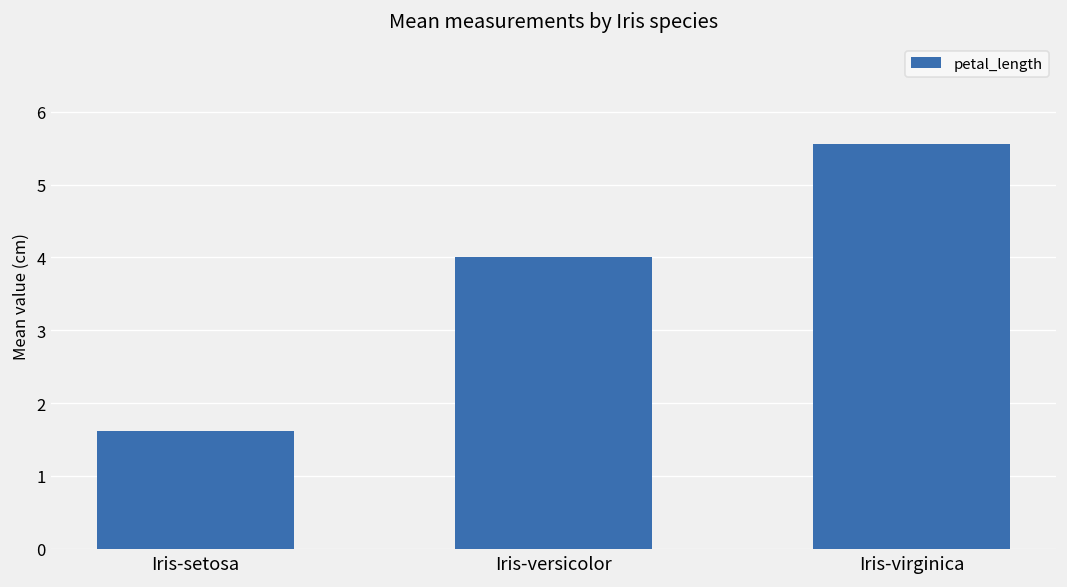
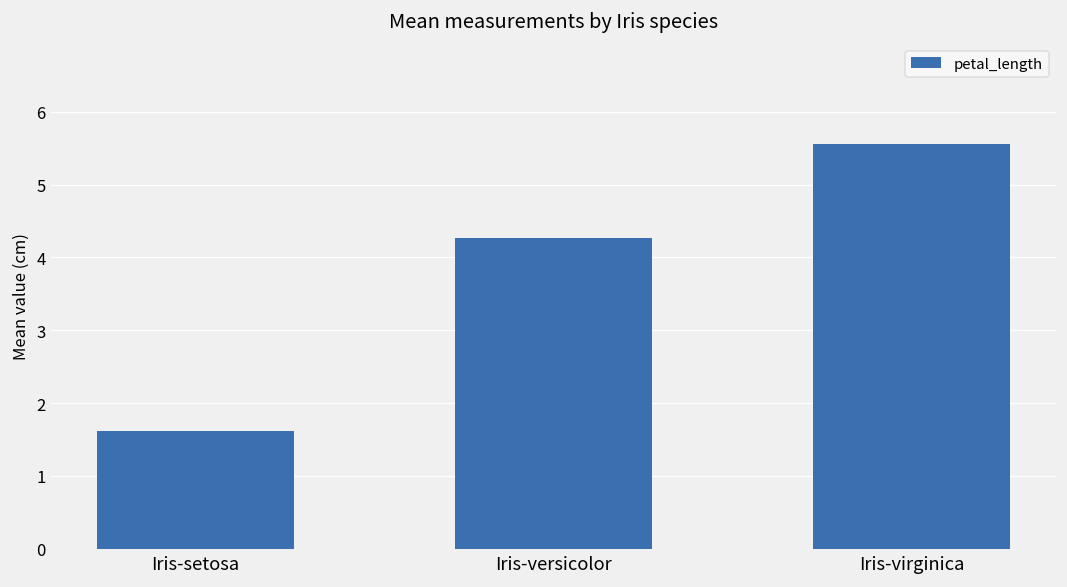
  {
    "Iris-setosa": 1.6,
-   "Iris-versicolor": 4.0,
+   "Iris-versicolor": 4.3,
    "Iris-virginica": 5.6
  }
